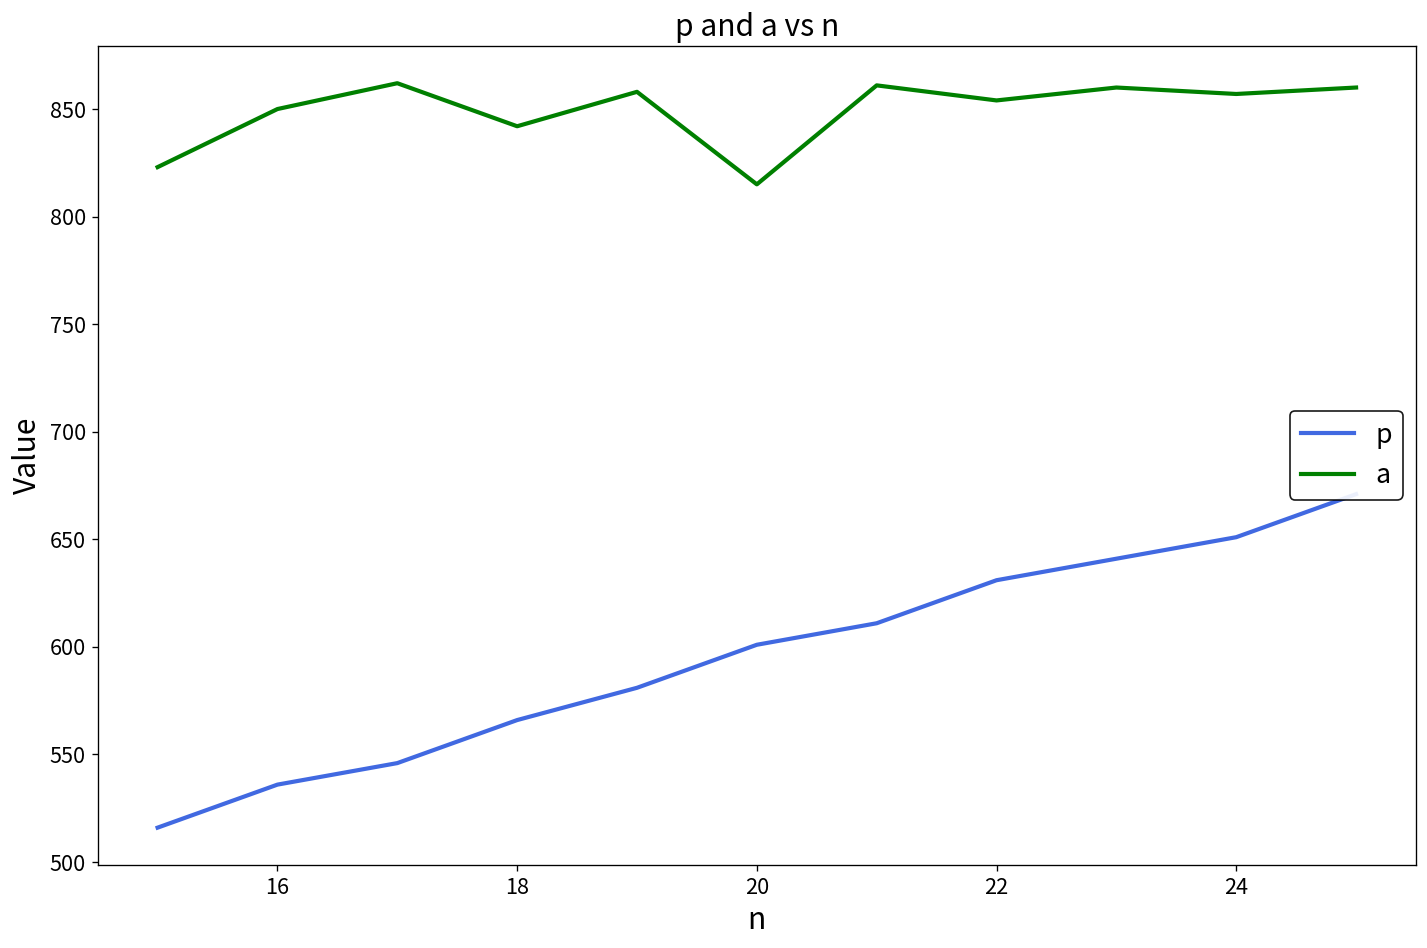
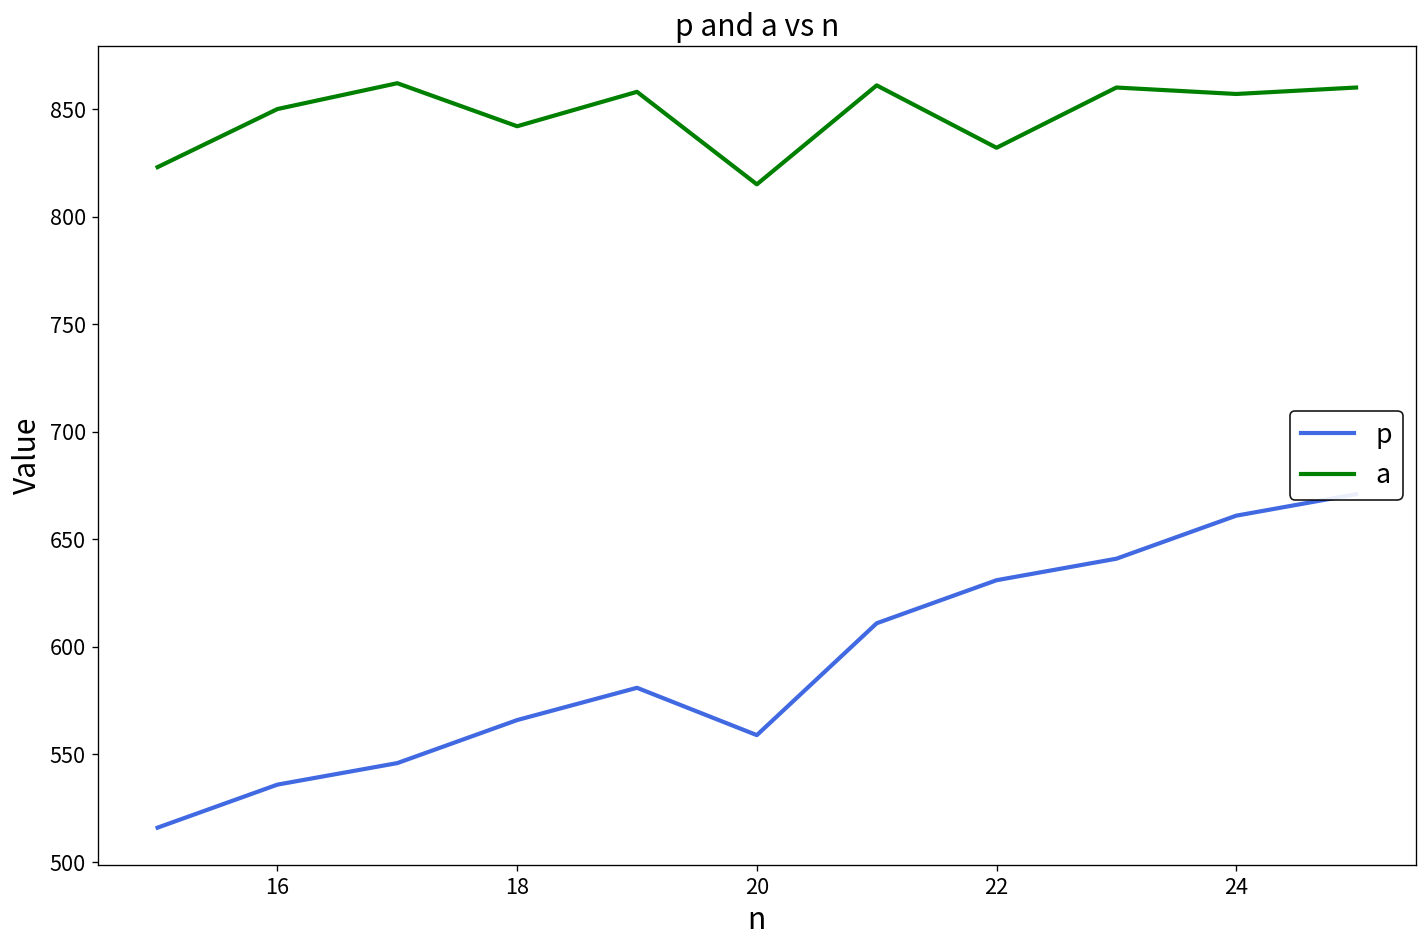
  {
    "p": {
      "16": 536,
      "18": 566,
-     "20": 601,
+     "20": 559,
      "22": 631,
-     "24": 651
+     "24": 661
    },
    "а": {
      "16": 850,
      "18": 842,
      "20": 815,
-     "22": 854,
+     "22": 832,
      "24": 857
    }
  }
